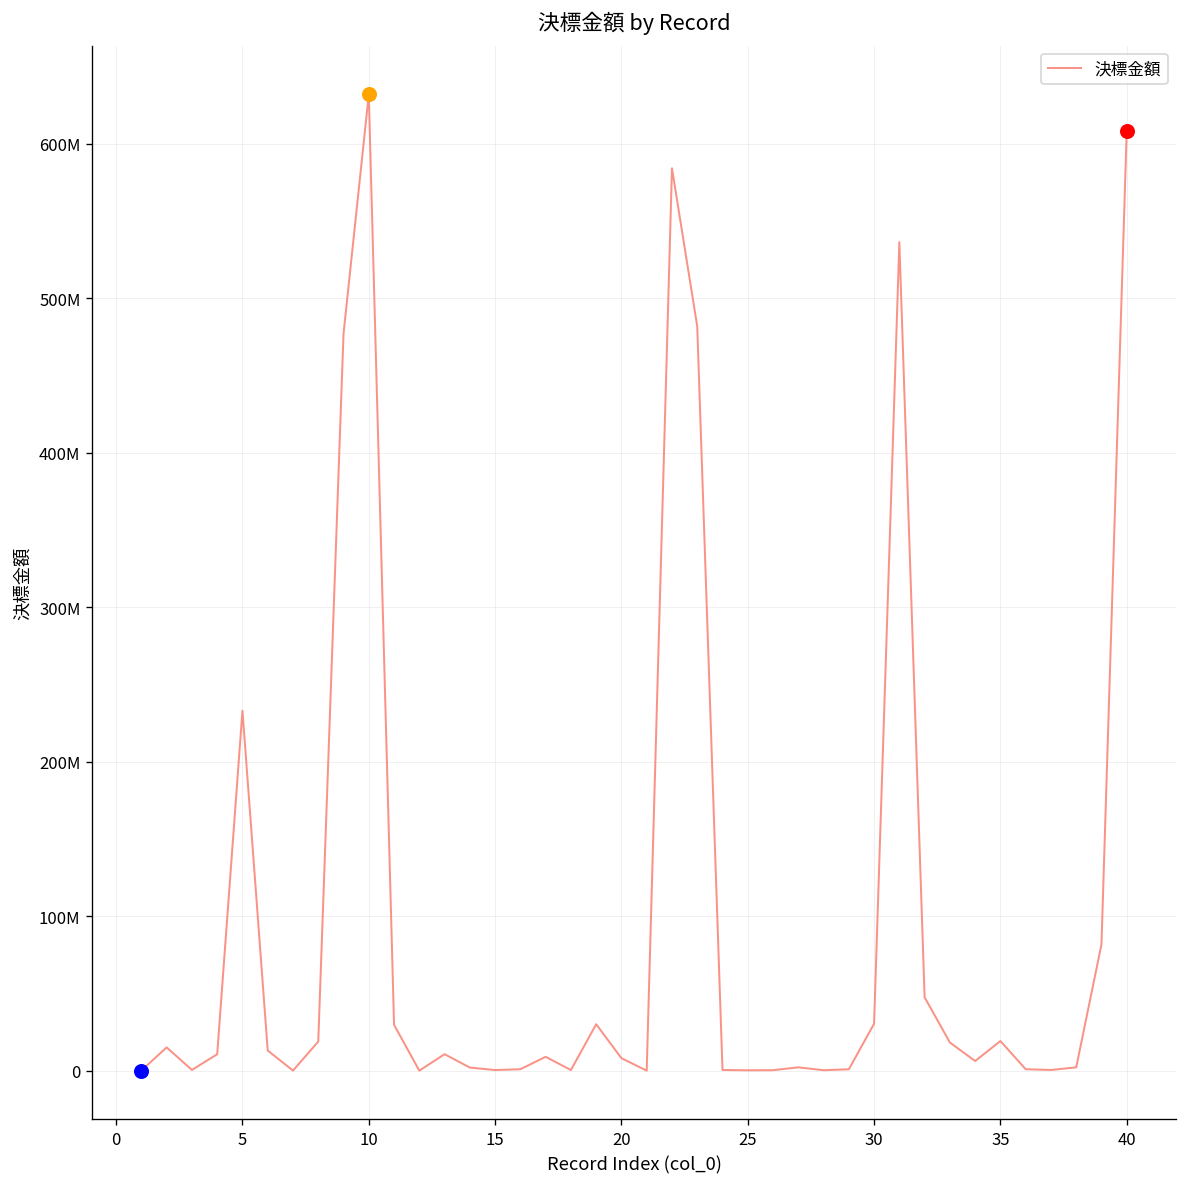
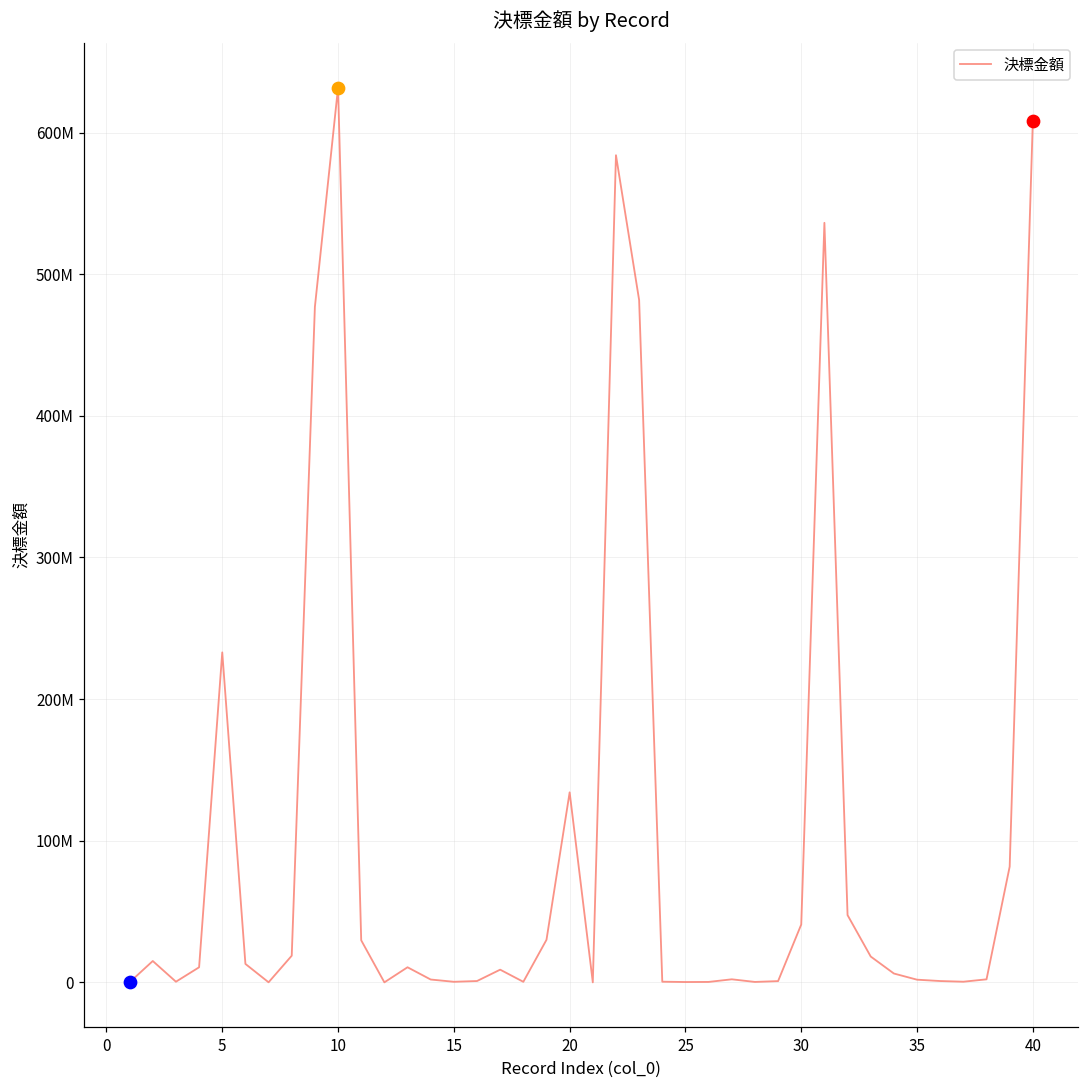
  {
    "決標金額": {
      "5": 233000000,
      "15": 0,
-     "20": 8000000,
+     "20": 134000000,
      "25": 0,
-     "30": 30000000,
-     "35": 19000000
+     "30": 41000000,
+     "35": 2000000
    }
  }
